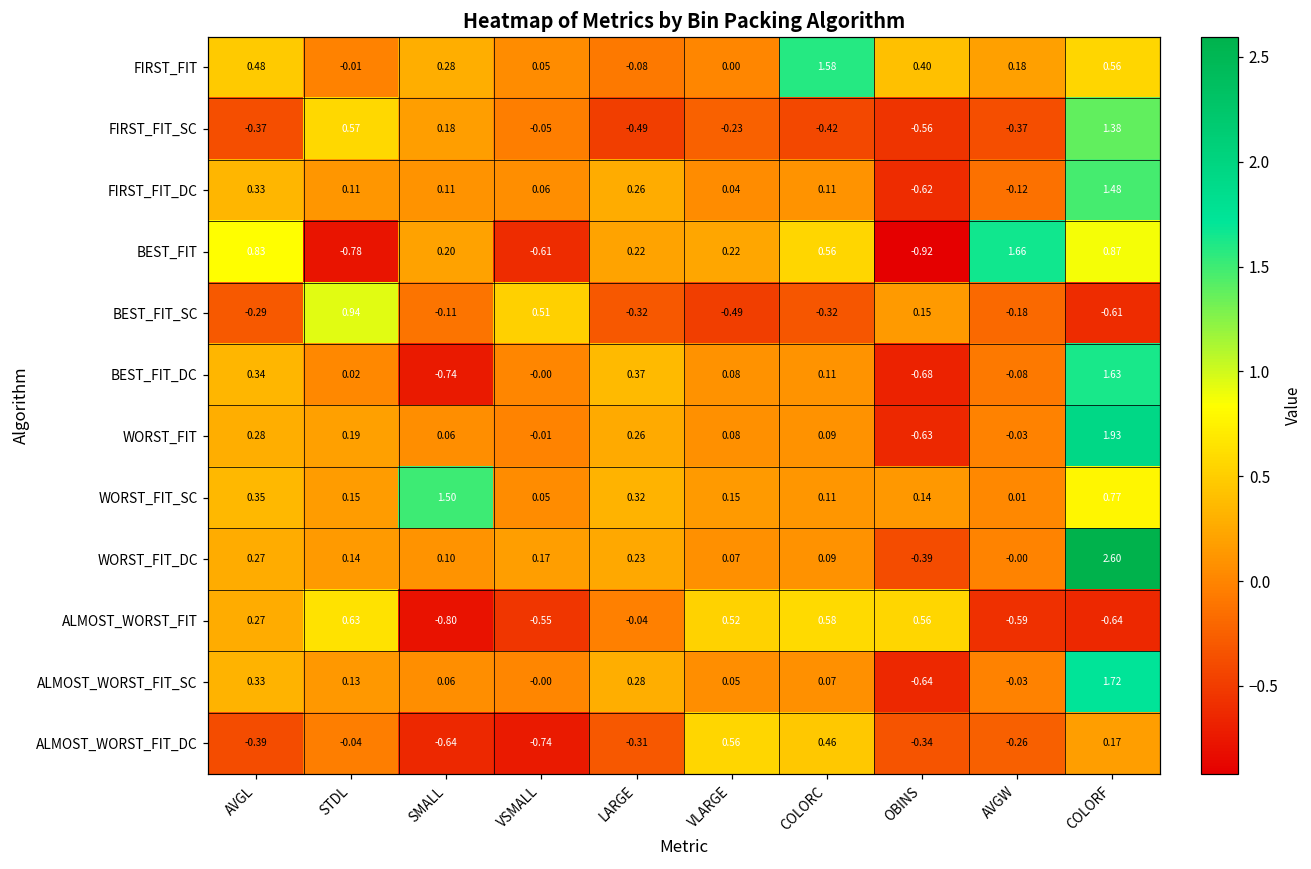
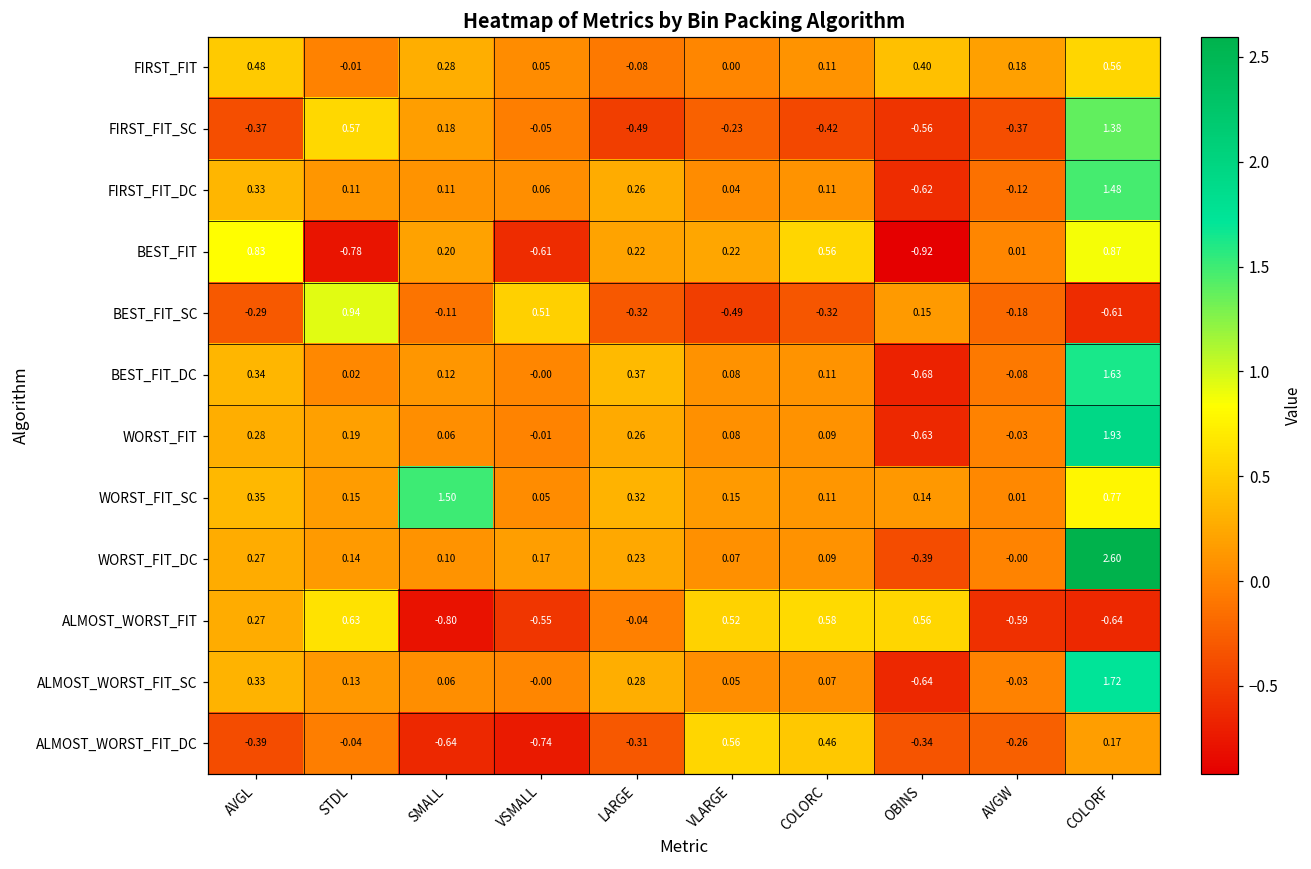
  {
    "FIRST_FIT": {
      "AVGL": 0.48,
      "STDL": -0.01,
      "SMALL": 0.28,
      "VSMALL": 0.05,
      "LARGE": -0.08,
      "VLARGE": 0.00,
-     "COLORC": 1.58,
+     "COLORC": 0.11,
      "OBINS": 0.40,
      "AVGW": 0.18,
      "COLORF": 0.56
    },
    "FIRST_FIT_SC": {
      "AVGL": -0.37,
      "STDL": 0.57,
      "SMALL": 0.18,
      "VSMALL": -0.05,
      "LARGE": -0.49,
      "VLARGE": -0.23,
      "COLORC": -0.42,
      "OBINS": -0.56,
      "AVGW": -0.37,
      "COLORF": 1.38
    },
    "FIRST_FIT_DC": {
      "AVGL": 0.33,
      "STDL": 0.11,
      "SMALL": 0.11,
      "VSMALL": 0.06,
      "LARGE": 0.26,
      "VLARGE": 0.04,
      "COLORC": 0.11,
      "OBINS": -0.62,
      "AVGW": -0.12,
      "COLORF": 1.48
    },
    "BEST_FIT": {
      "AVGL": 0.83,
      "STDL": -0.78,
      "SMALL": 0.20,
      "VSMALL": -0.61,
      "LARGE": 0.22,
      "VLARGE": 0.22,
      "COLORC": 0.56,
      "OBINS": -0.92,
-     "AVGW": 1.66,
+     "AVGW": 0.01,
      "COLORF": 0.87
    },
    "BEST_FIT_SC": {
      "AVGL": -0.29,
      "STDL": 0.94,
      "SMALL": -0.11,
      "VSMALL": 0.51,
      "LARGE": -0.32,
      "VLARGE": -0.49,
      "COLORC": -0.32,
      "OBINS": 0.15,
      "AVGW": -0.18,
      "COLORF": -0.61
    },
    "BEST_FIT_DC": {
      "AVGL": 0.34,
      "STDL": 0.02,
-     "SMALL": -0.74,
+     "SMALL": 0.12,
      "VSMALL": -0.00,
      "LARGE": 0.37,
      "VLARGE": 0.08,
      "COLORC": 0.11,
      "OBINS": -0.68,
      "AVGW": -0.08,
      "COLORF": 1.63
    },
    "WORST_FIT": {
      "AVGL": 0.28,
      "STDL": 0.19,
      "SMALL": 0.06,
      "VSMALL": -0.01,
      "LARGE": 0.26,
      "VLARGE": 0.08,
      "COLORC": 0.09,
      "OBINS": -0.63,
      "AVGW": -0.03,
      "COLORF": 1.93
    },
    "WORST_FIT_SC": {
      "AVGL": 0.35,
      "STDL": 0.15,
      "SMALL": 1.50,
      "VSMALL": 0.05,
      "LARGE": 0.32,
      "VLARGE": 0.15,
      "COLORC": 0.11,
      "OBINS": 0.14,
      "AVGW": 0.01,
      "COLORF": 0.77
    },
    "WORST_FIT_DC": {
      "AVGL": 0.27,
      "STDL": 0.14,
      "SMALL": 0.10,
      "VSMALL": 0.17,
      "LARGE": 0.23,
      "VLARGE": 0.07,
      "COLORC": 0.09,
      "OBINS": -0.39,
      "AVGW": -0.00,
      "COLORF": 2.60
    },
    "ALMOST_WORST_FIT": {
      "AVGL": 0.27,
      "STDL": 0.63,
      "SMALL": -0.80,
      "VSMALL": -0.55,
      "LARGE": -0.04,
      "VLARGE": 0.52,
      "COLORC": 0.58,
      "OBINS": 0.56,
      "AVGW": -0.59,
      "COLORF": -0.64
    },
    "ALMOST_WORST_FIT_SC": {
      "AVGL": 0.33,
      "STDL": 0.13,
      "SMALL": 0.06,
      "VSMALL": -0.00,
      "LARGE": 0.28,
      "VLARGE": 0.05,
      "COLORC": 0.07,
      "OBINS": -0.64,
      "AVGW": -0.03,
      "COLORF": 1.72
    },
    "ALMOST_WORST_FIT_DC": {
      "AVGL": -0.39,
      "STDL": -0.04,
      "SMALL": -0.64,
      "VSMALL": -0.74,
      "LARGE": -0.31,
      "VLARGE": 0.56,
      "COLORC": 0.46,
      "OBINS": -0.34,
      "AVGW": -0.26,
      "COLORF": 0.17
    }
  }
